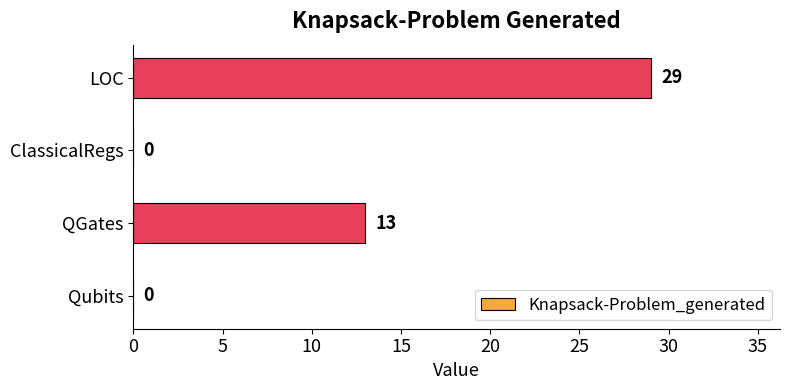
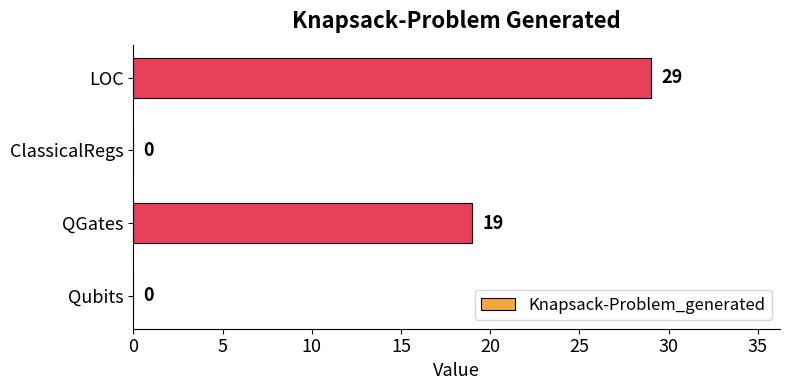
  {
    "LOC": 29,
    "ClassicalRegs": 0,
-   "QGates": 13,
+   "QGates": 19,
    "Qubits": 0
  }
